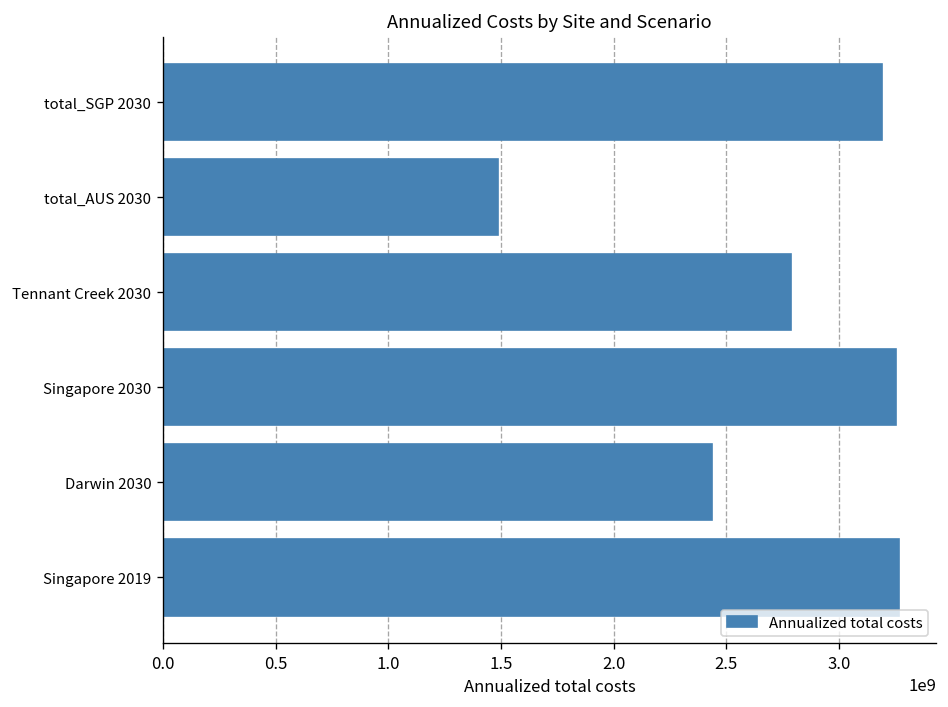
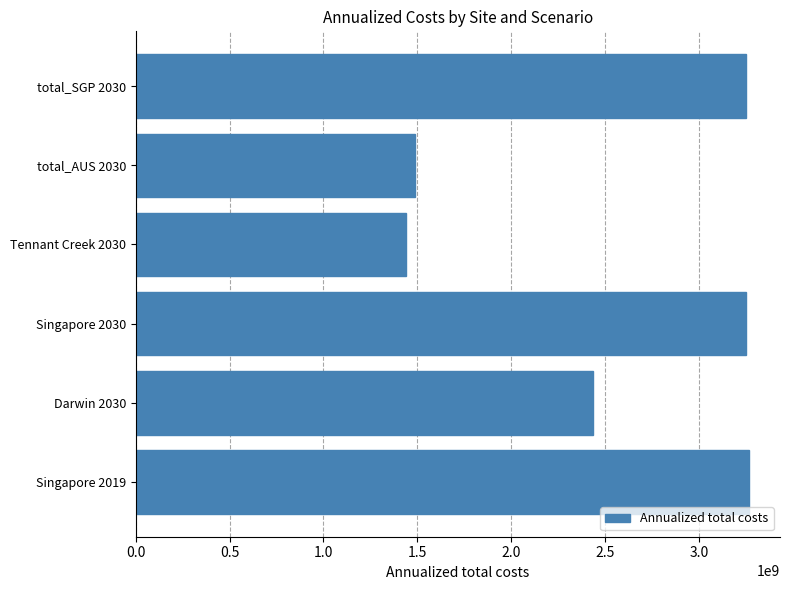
  {
-   "total_SGP 2030": 3190000000,
+   "total_SGP 2030": 3250000000,
    "total_AUS 2030": 1490000000,
-   "Tennant Creek 2030": 2790000000,
+   "Tennant Creek 2030": 1440000000,
    "Singapore 2030": 3250000000,
    "Darwin 2030": 2440000000,
    "Singapore 2019": 3270000000
  }
